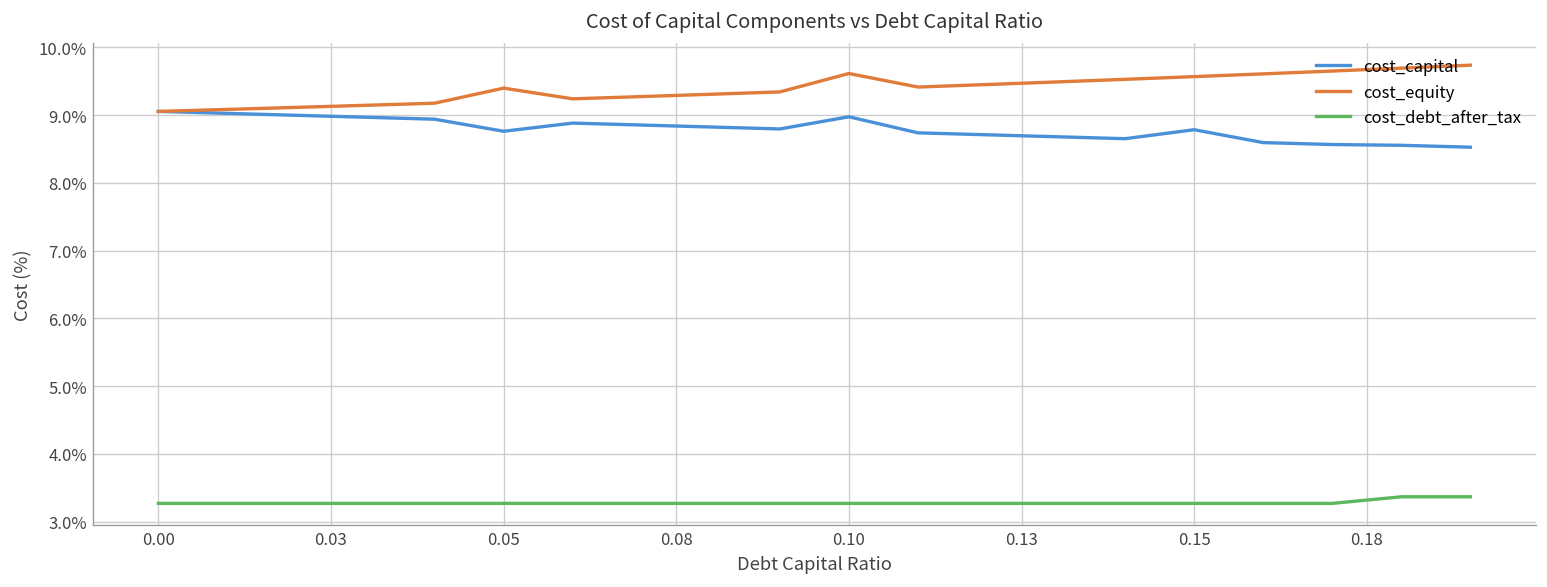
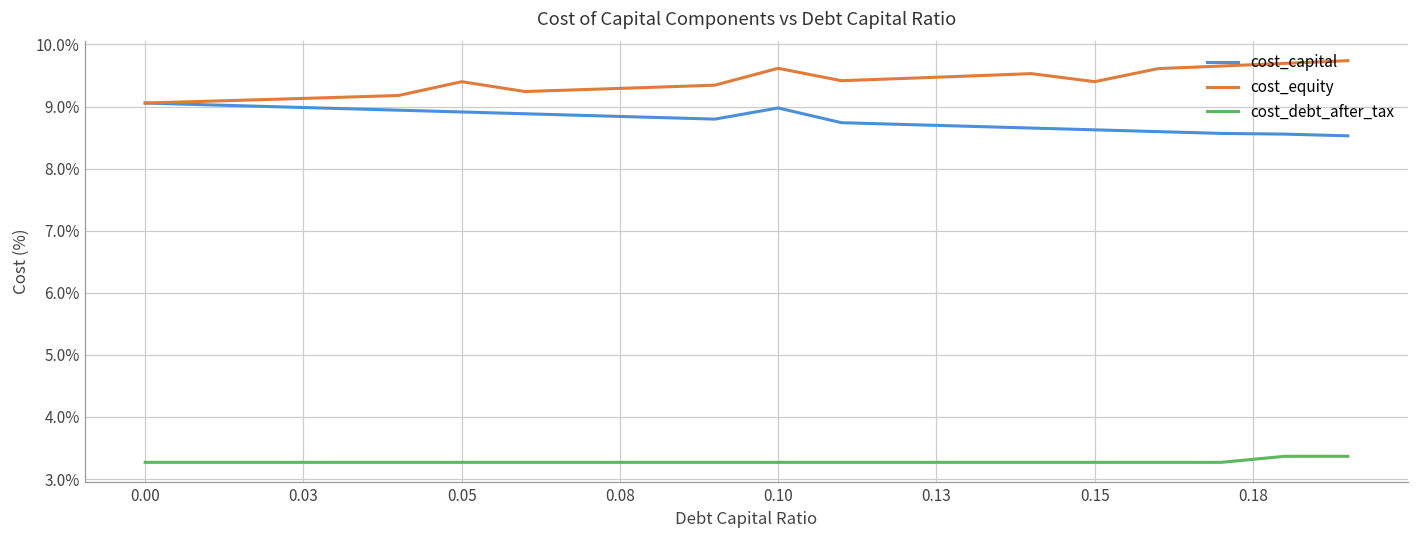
  {
    "cost_capital": {
-     "0.05": "8.8%",
+     "0.05": "8.9%",
      "0.10": "9.0%",
-     "0.15": "8.8%"
+     "0.15": "8.6%"
    },
    "cost_equity": {
      "0.05": "9.4%",
      "0.10": "9.6%",
-     "0.15": "9.6%"
+     "0.15": "9.4%"
    },
    "cost_debt_after_tax": {
      "0.00": "3.3%",
      "0.05": "3.3%",
      "0.10": "3.3%",
      "0.15": "3.3%"
    }
  }
